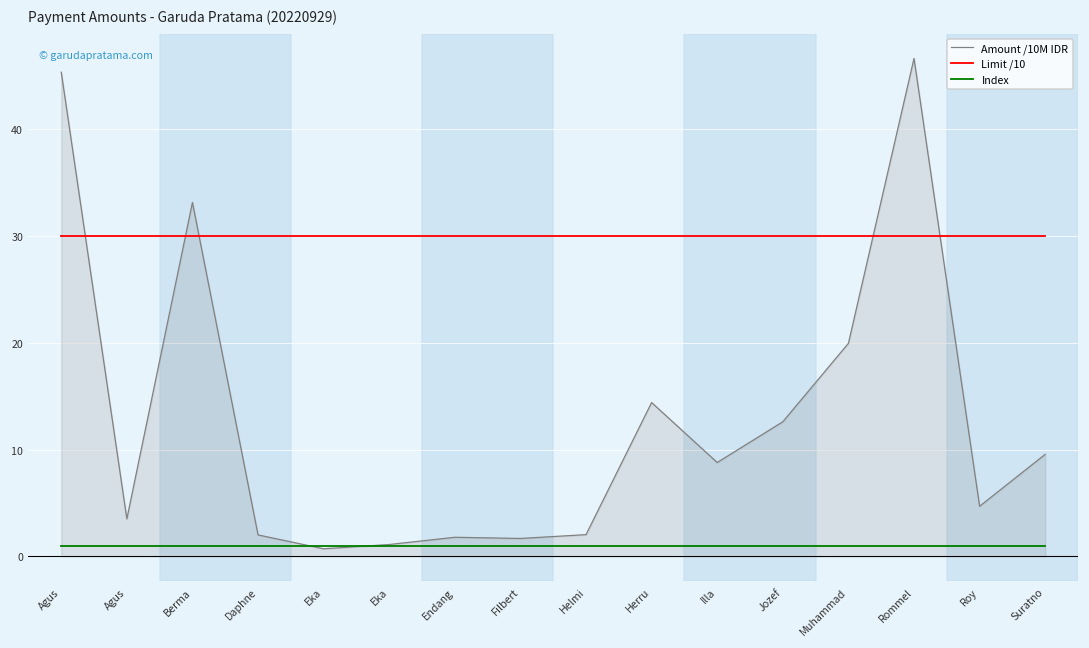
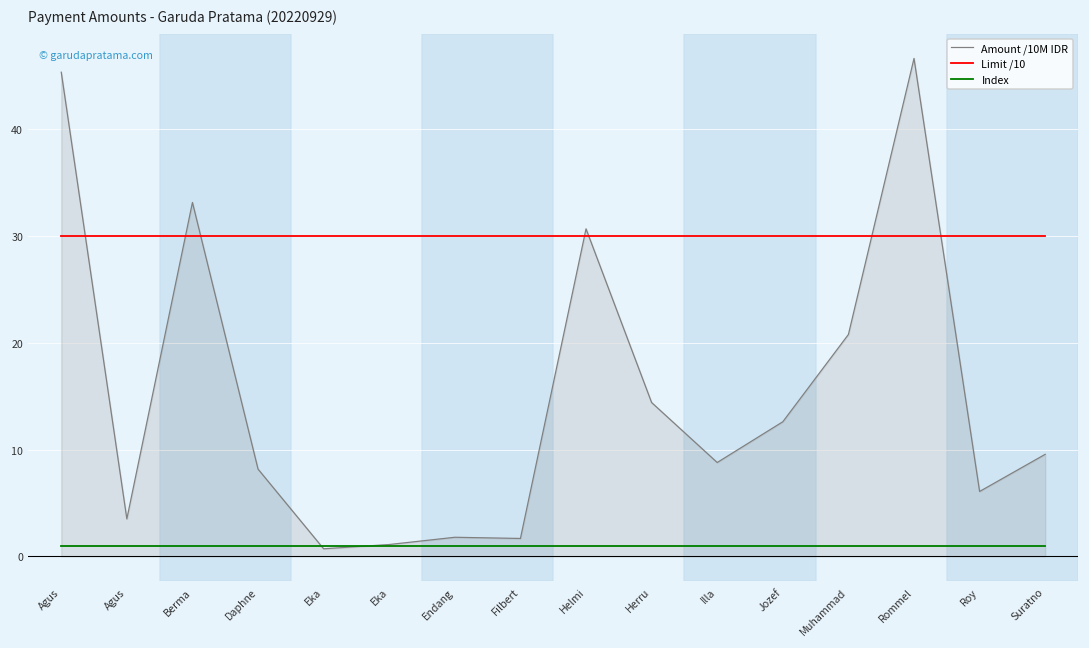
  {
    "Amount /10M IDR": {
      "Berma": 33,
-     "Daphne": 2,
+     "Daphne": 8,
      "Endang": 2,
      "Filbert": 2,
-     "Helmi": 2,
+     "Helmi": 31,
      "Herru": 14,
      "Illa": 9,
      "Jozef": 13,
-     "Muhammad": 20,
+     "Muhammad": 21,
      "Rommel": 47,
-     "Roy": 5,
+     "Roy": 6,
      "Suratno": 10
    },
    "Limit /10": {
      "Berma": 30,
      "Daphne": 30,
      "Endang": 30,
      "Filbert": 30,
      "Helmi": 30,
      "Herru": 30,
      "Illa": 30,
      "Jozef": 30,
      "Muhammad": 30,
      "Rommel": 30,
      "Roy": 30,
      "Suratno": 30
    },
    "Index": {
      "Berma": 1,
      "Daphne": 1,
      "Endang": 1,
      "Filbert": 1,
      "Helmi": 1,
      "Herru": 1,
      "Illa": 1,
      "Jozef": 1,
      "Muhammad": 1,
      "Rommel": 1,
      "Roy": 1,
      "Suratno": 1
    }
  }
